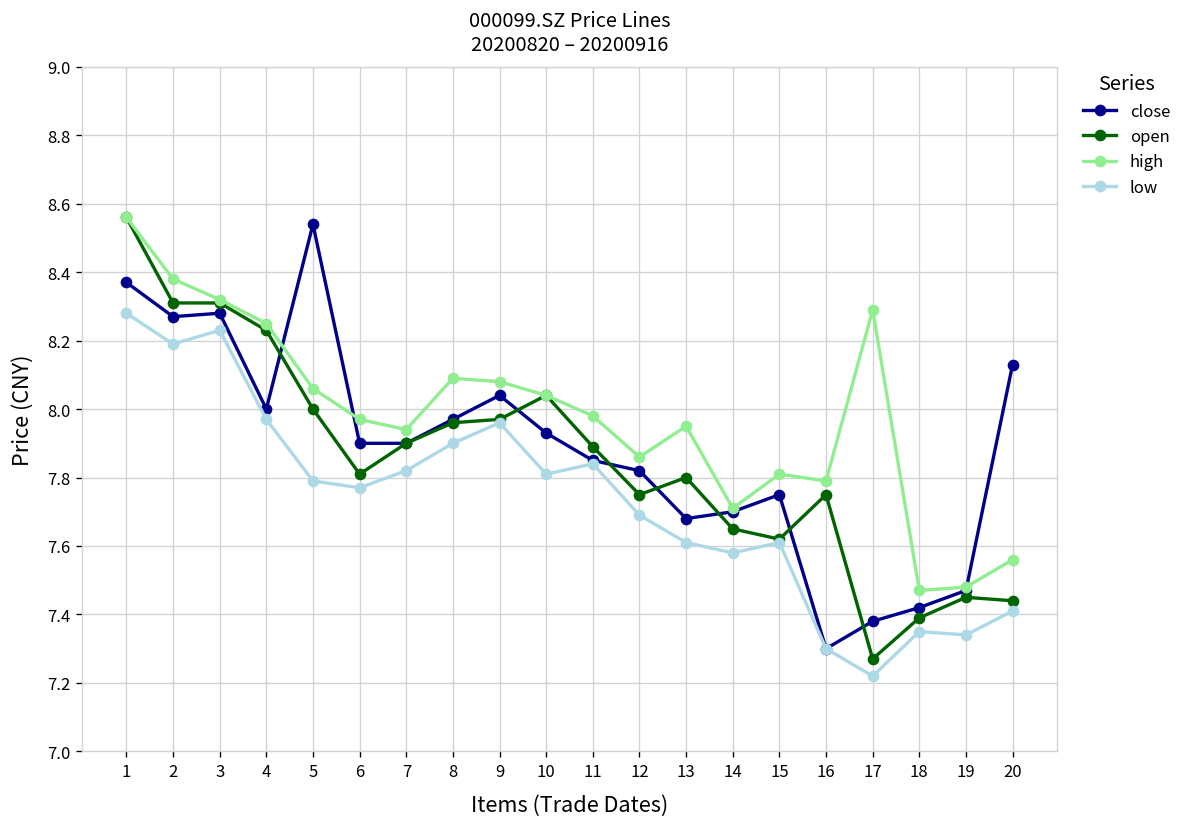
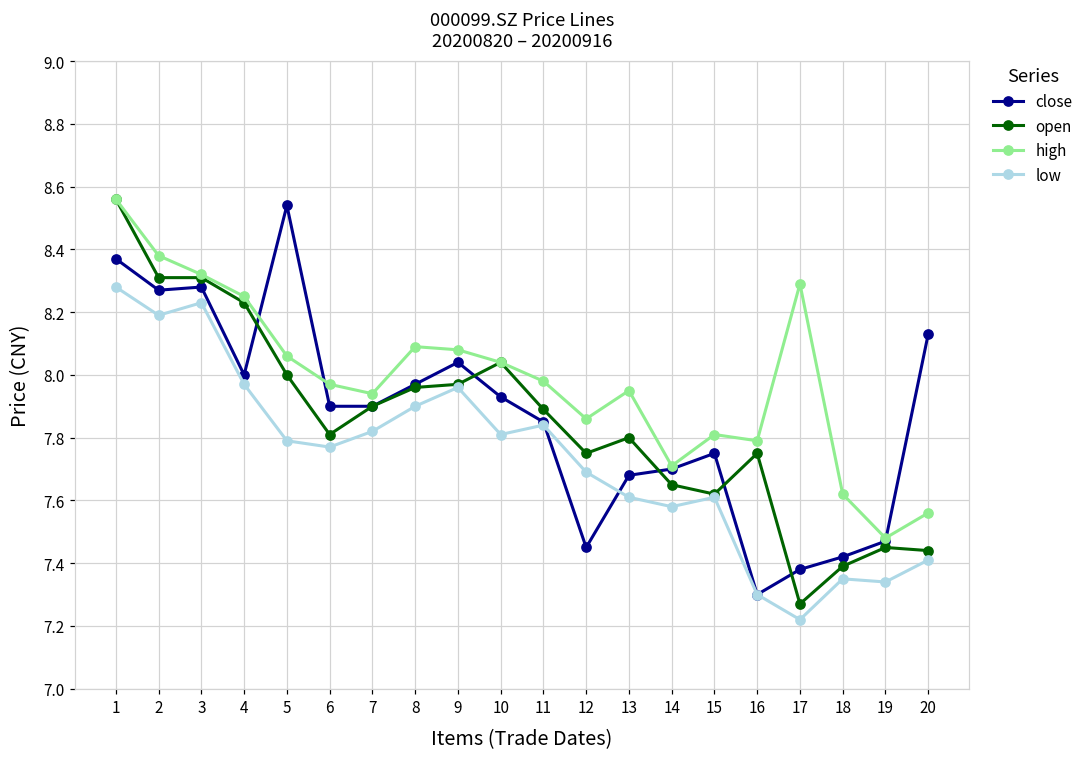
  {
    "close": {
      "1": 8.37,
      "2": 8.27,
      "3": 8.28,
      "4": 8.00,
      "5": 8.54,
      "6": 7.90,
      "8": 7.97,
      "9": 8.04,
      "10": 7.93,
      "11": 7.85,
-     "12": 7.82,
+     "12": 7.45,
      "13": 7.68,
      "14": 7.70,
      "15": 7.75,
      "17": 7.38,
      "18": 7.42,
      "19": 7.47,
      "20": 8.13
    },
    "open": {
      "2": 8.31,
      "3": 8.31,
      "4": 8.23,
      "5": 8.00,
      "6": 7.81,
      "8": 7.96,
      "9": 7.97,
      "11": 7.89,
      "12": 7.75,
      "13": 7.80,
      "14": 7.65,
      "15": 7.62,
      "16": 7.75,
      "17": 7.27,
      "18": 7.39,
      "19": 7.45,
      "20": 7.44
    },
    "high": {
      "2": 8.38,
      "3": 8.32,
      "4": 8.25,
      "5": 8.06,
      "6": 7.97,
      "7": 7.94,
      "8": 8.09,
      "9": 8.08,
      "11": 7.98,
      "12": 7.86,
      "13": 7.95,
      "14": 7.71,
      "15": 7.81,
      "16": 7.79,
      "17": 8.29,
-     "18": 7.47,
+     "18": 7.62,
      "19": 7.48,
      "20": 7.56
    },
    "low": {
      "1": 8.28,
      "2": 8.19,
      "3": 8.23,
      "4": 7.97,
      "5": 7.79,
      "6": 7.77,
      "7": 7.82,
      "8": 7.90,
      "9": 7.96,
      "10": 7.81,
      "11": 7.84,
      "12": 7.69,
      "13": 7.61,
      "14": 7.58,
      "15": 7.61,
      "17": 7.22,
      "18": 7.35,
      "19": 7.34,
      "20": 7.41
    }
  }
